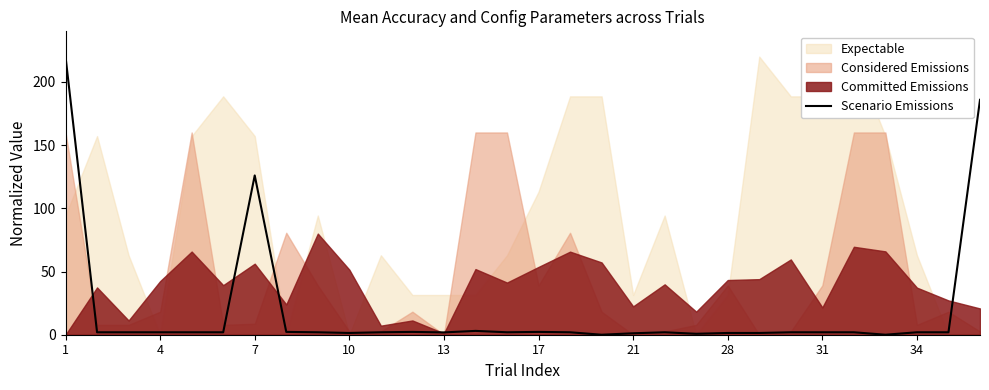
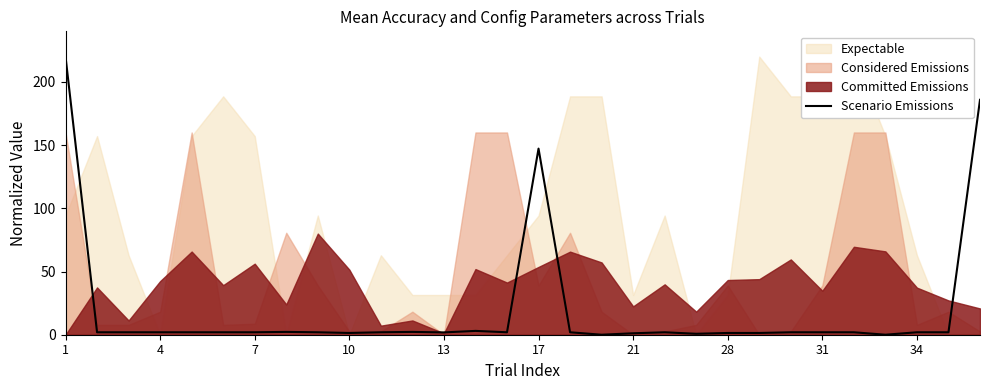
  {
    "Scenario Emissions": {
      "1": 220,
-     "7": 126,
-     "17": 2,
+     "7": 2,
+     "17": 147,
      "28": 1,
      "31": 2,
      "34": 2
    },
    "Expectable": {
      "1": 94,
      "7": 157,
      "13": 31,
-     "17": 113,
+     "17": 94,
      "21": 31,
      "28": 31,
      "34": 63
    },
    "Considered Emissions": {
      "1": 160,
      "4": 18,
      "7": 9,
      "17": 39,
      "28": 39,
      "31": 39,
      "34": 8
    },
    "Committed Emissions": {
      "1": 0,
      "4": 42,
      "7": 56,
      "10": 51,
      "17": 54,
      "21": 22,
      "28": 43,
-     "31": 22,
+     "31": 35,
      "34": 37
    }
  }
